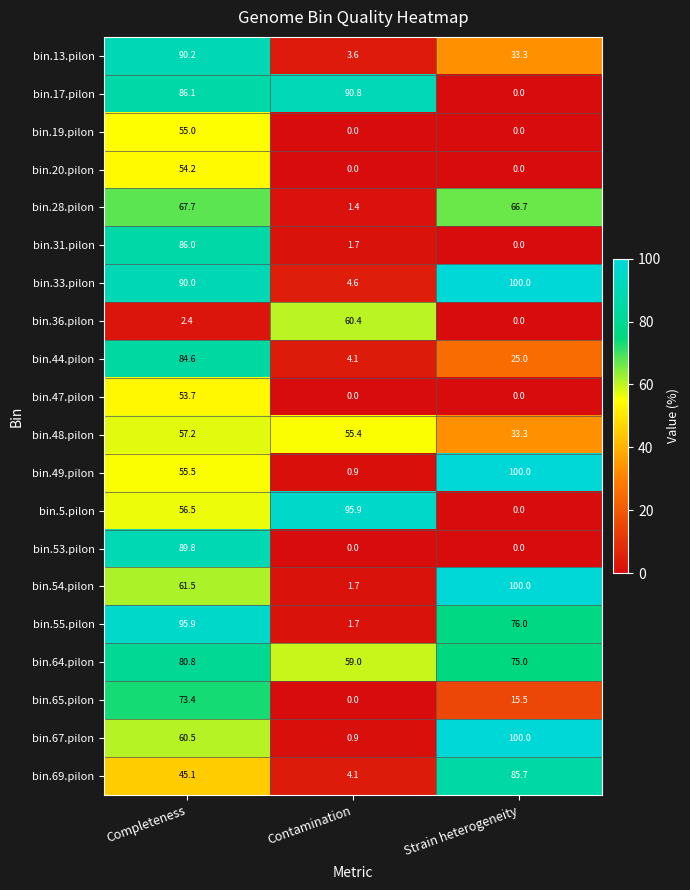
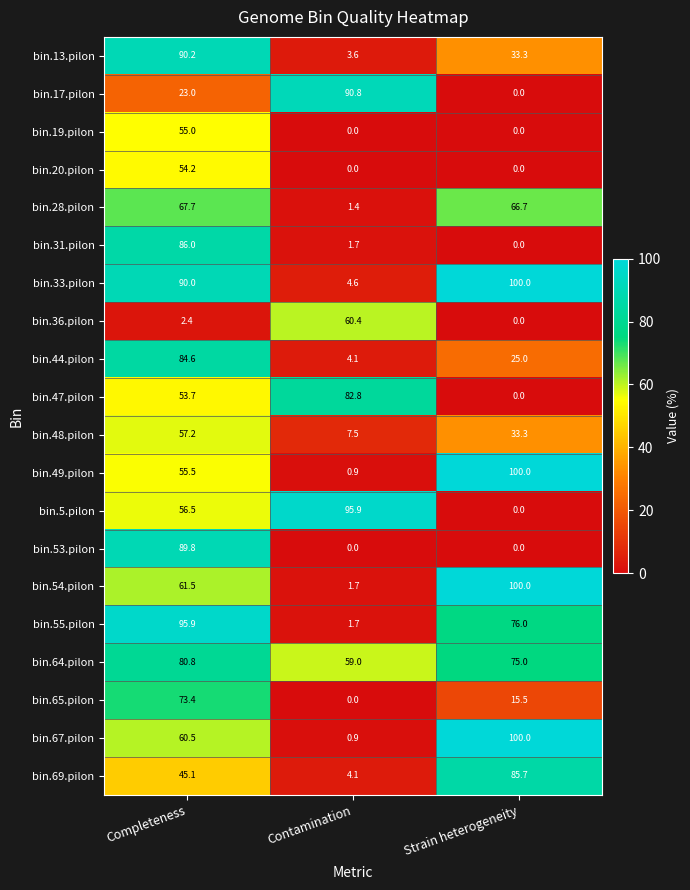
  {
    "bin.13.pilon": {
      "Completeness": 90.2,
      "Contamination": 3.6,
      "Strain heterogeneity": 33.3
    },
    "bin.17.pilon": {
-     "Completeness": 86.1,
+     "Completeness": 23.0,
      "Contamination": 90.8,
      "Strain heterogeneity": 0.0
    },
    "bin.19.pilon": {
      "Completeness": 55.0,
      "Contamination": 0.0,
      "Strain heterogeneity": 0.0
    },
    "bin.20.pilon": {
      "Completeness": 54.2,
      "Contamination": 0.0,
      "Strain heterogeneity": 0.0
    },
    "bin.28.pilon": {
      "Completeness": 67.7,
      "Contamination": 1.4,
      "Strain heterogeneity": 66.7
    },
    "bin.31.pilon": {
      "Completeness": 86.0,
      "Contamination": 1.7,
      "Strain heterogeneity": 0.0
    },
    "bin.33.pilon": {
      "Completeness": 90.0,
      "Contamination": 4.6,
      "Strain heterogeneity": 100.0
    },
    "bin.36.pilon": {
      "Completeness": 2.4,
      "Contamination": 60.4,
      "Strain heterogeneity": 0.0
    },
    "bin.44.pilon": {
      "Completeness": 84.6,
      "Contamination": 4.1,
      "Strain heterogeneity": 25.0
    },
    "bin.47.pilon": {
      "Completeness": 53.7,
-     "Contamination": 0.0,
+     "Contamination": 82.8,
      "Strain heterogeneity": 0.0
    },
    "bin.48.pilon": {
      "Completeness": 57.2,
-     "Contamination": 55.4,
+     "Contamination": 7.5,
      "Strain heterogeneity": 33.3
    },
    "bin.49.pilon": {
      "Completeness": 55.5,
      "Contamination": 0.9,
      "Strain heterogeneity": 100.0
    },
    "bin.5.pilon": {
      "Completeness": 56.5,
      "Contamination": 95.9,
      "Strain heterogeneity": 0.0
    },
    "bin.53.pilon": {
      "Completeness": 89.8,
      "Contamination": 0.0,
      "Strain heterogeneity": 0.0
    },
    "bin.54.pilon": {
      "Completeness": 61.5,
      "Contamination": 1.7,
      "Strain heterogeneity": 100.0
    },
    "bin.55.pilon": {
      "Completeness": 95.9,
      "Contamination": 1.7,
      "Strain heterogeneity": 76.0
    },
    "bin.64.pilon": {
      "Completeness": 80.8,
      "Contamination": 59.0,
      "Strain heterogeneity": 75.0
    },
    "bin.65.pilon": {
      "Completeness": 73.4,
      "Contamination": 0.0,
      "Strain heterogeneity": 15.5
    },
    "bin.67.pilon": {
      "Completeness": 60.5,
      "Contamination": 0.9,
      "Strain heterogeneity": 100.0
    },
    "bin.69.pilon": {
      "Completeness": 45.1,
      "Contamination": 4.1,
      "Strain heterogeneity": 85.7
    }
  }
